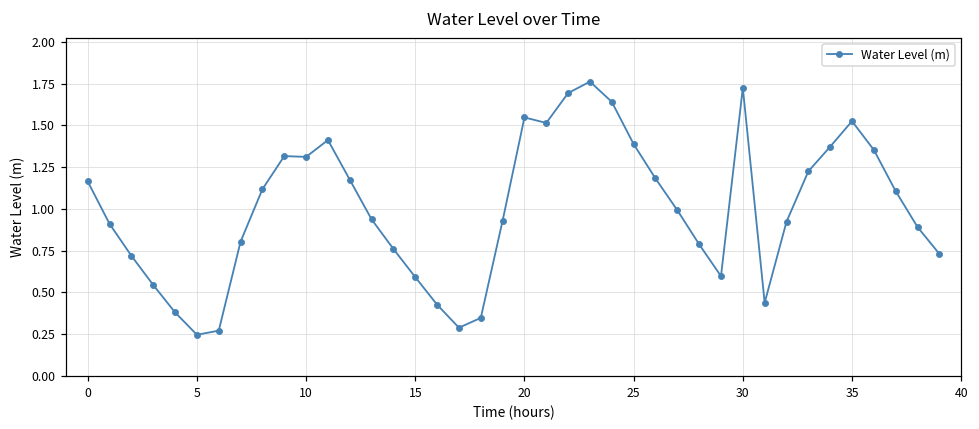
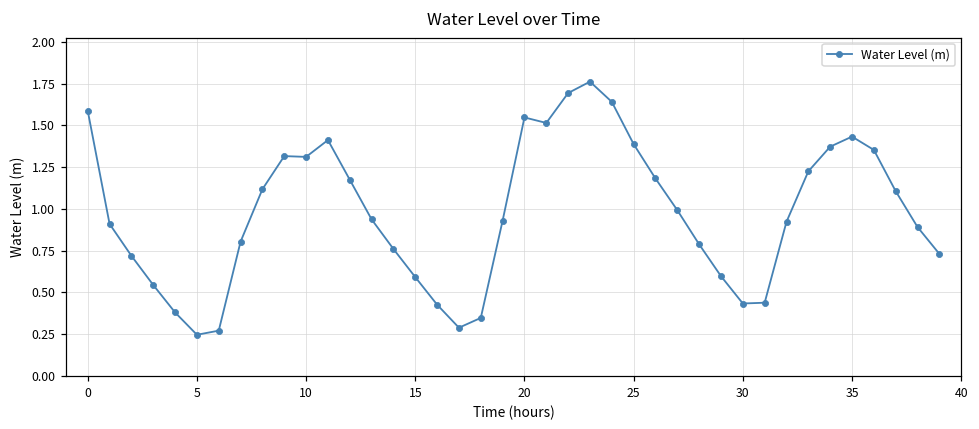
  {
-   "0": 1.16,
+   "0": 1.59,
    "5": 0.25,
    "10": 1.31,
    "15": 0.59,
    "20": 1.55,
    "25": 1.39,
-   "30": 1.72,
-   "35": 1.52
+   "30": 0.43,
+   "35": 1.43
  }
